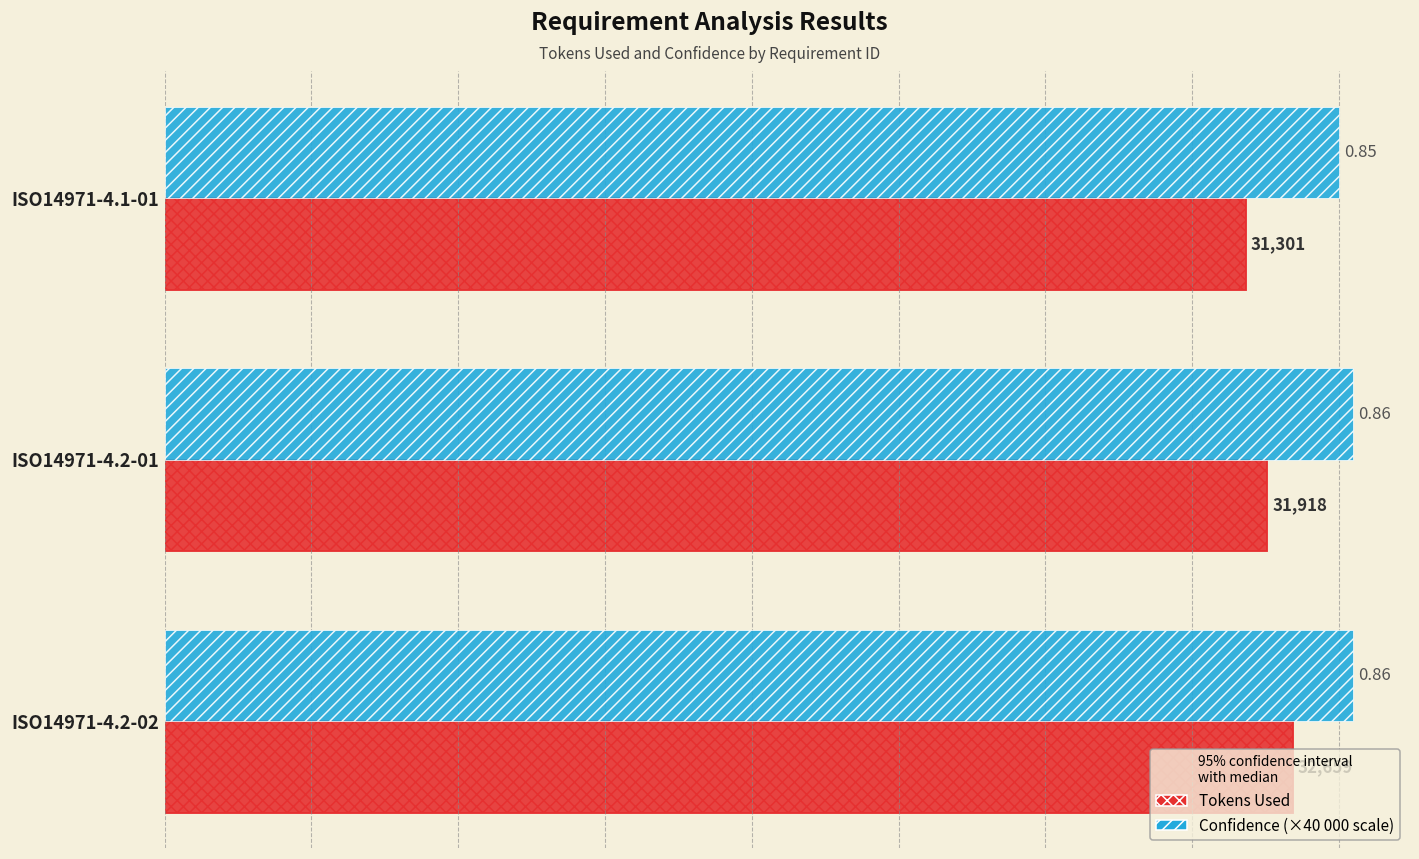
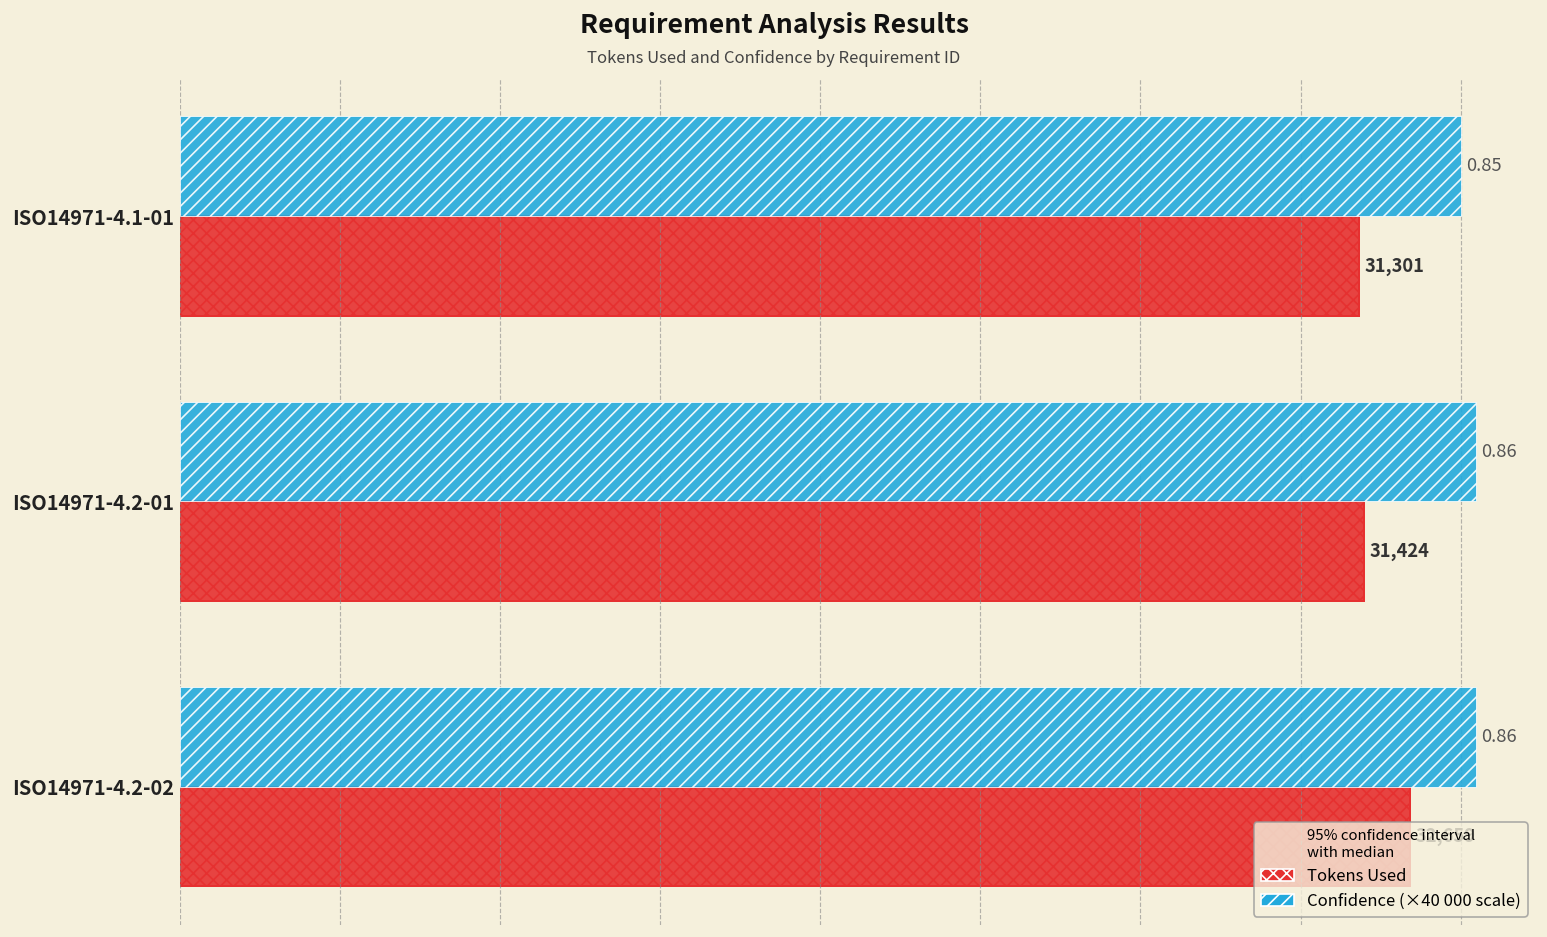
  {
    "Tokens Used": {
      "ISO14971-4.1-01": "31,301",
-     "ISO14971-4.2-01": "31,918"
+     "ISO14971-4.2-01": "31,424"
    }
  }
